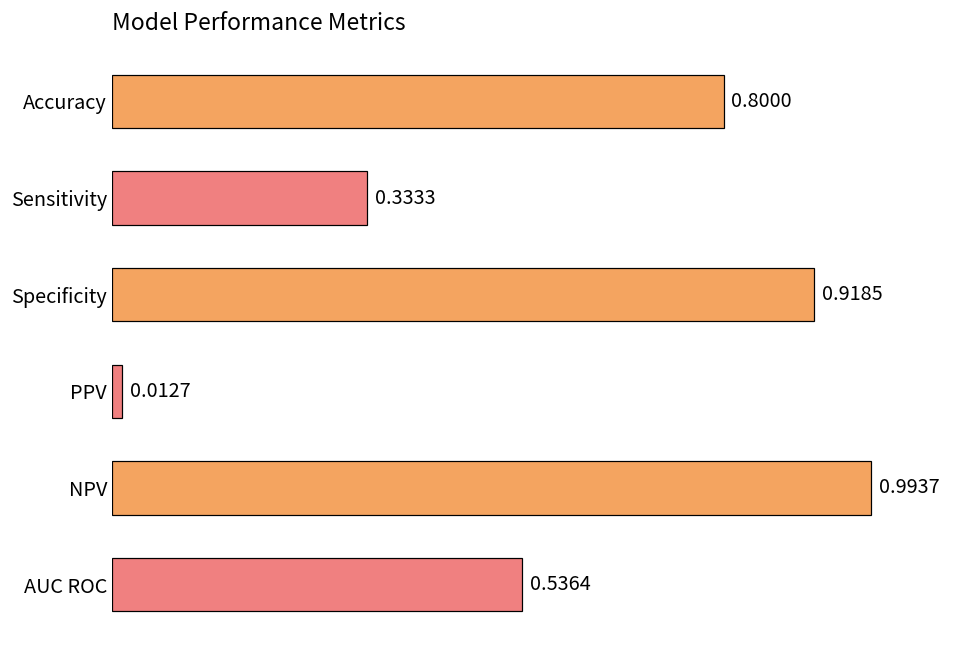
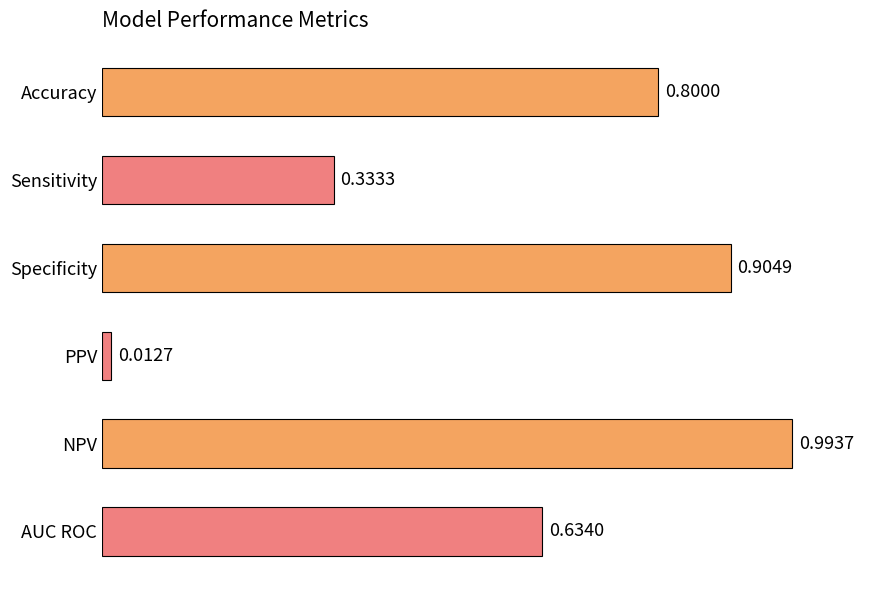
  {
    "Accuracy": 0.8000,
    "Sensitivity": 0.3333,
-   "Specificity": 0.9185,
+   "Specificity": 0.9049,
    "PPV": 0.0127,
    "NPV": 0.9937,
-   "AUC ROC": 0.5364
+   "AUC ROC": 0.6340
  }
